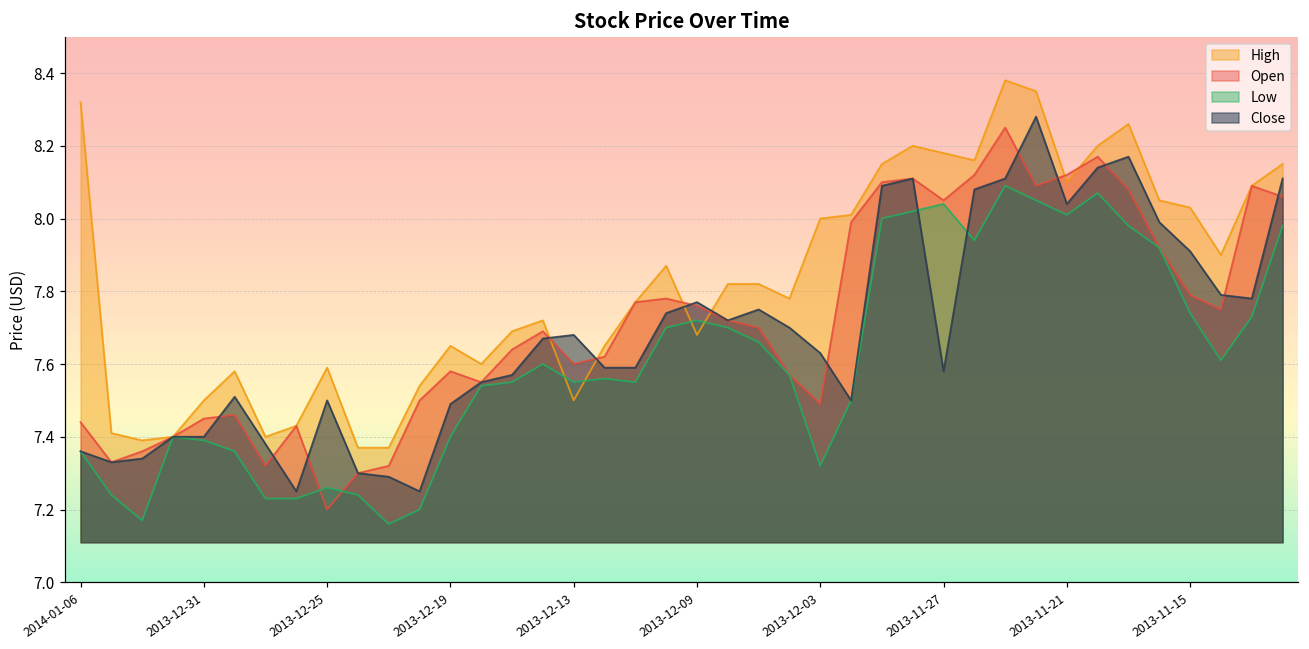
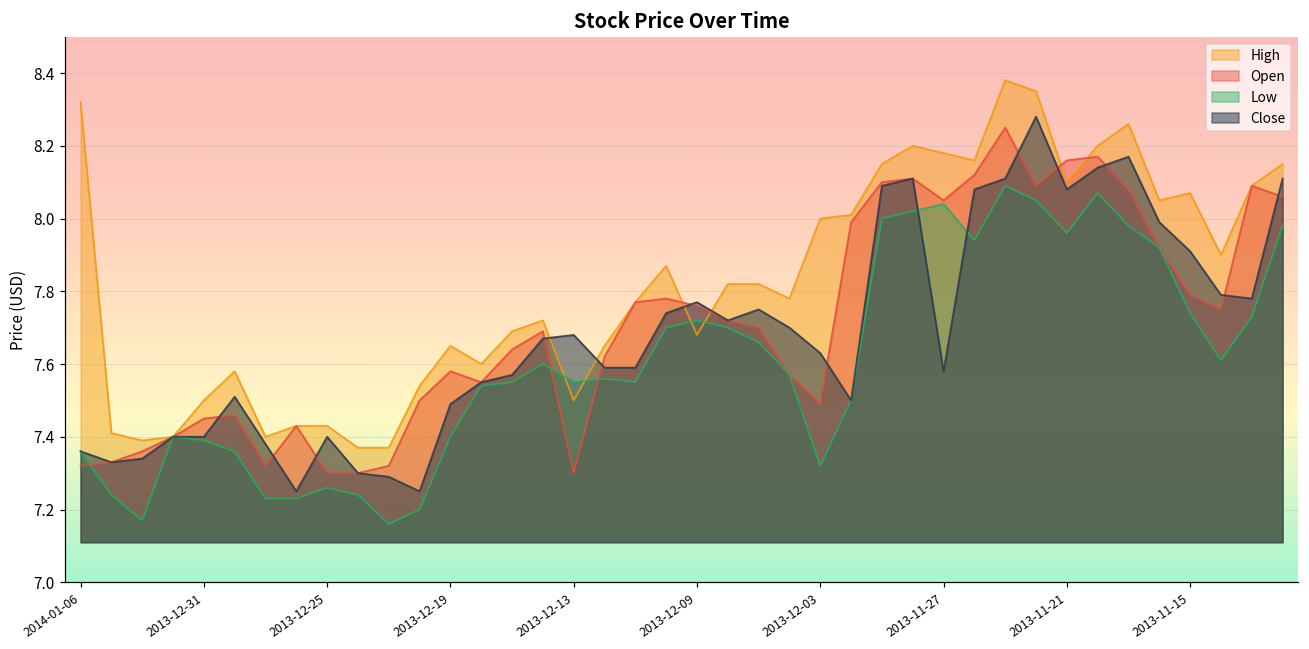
  {
    "High": {
      "2014-01-06": 8.32,
      "2013-12-31": 7.50,
-     "2013-12-25": 7.59,
+     "2013-12-25": 7.43,
      "2013-12-19": 7.65,
      "2013-12-13": 7.50,
      "2013-12-09": 7.68,
      "2013-12-03": 8.00,
      "2013-11-27": 8.18,
      "2013-11-21": 8.10,
-     "2013-11-15": 8.03
+     "2013-11-15": 8.07
    },
    "Open": {
-     "2014-01-06": 7.44,
+     "2014-01-06": 7.32,
      "2013-12-31": 7.45,
-     "2013-12-25": 7.2,
+     "2013-12-25": 7.3,
      "2013-12-19": 7.58,
-     "2013-12-13": 7.6,
+     "2013-12-13": 7.3,
      "2013-12-09": 7.76,
      "2013-12-03": 7.49,
      "2013-11-27": 8.05,
-     "2013-11-21": 8.12,
+     "2013-11-21": 8.16,
      "2013-11-15": 7.79
    },
    "Low": {
      "2013-12-31": 7.39,
      "2013-12-25": 7.26,
      "2013-12-19": 7.40,
      "2013-12-13": 7.55,
      "2013-12-09": 7.72,
      "2013-12-03": 7.32,
      "2013-11-27": 8.04,
-     "2013-11-21": 8.01,
+     "2013-11-21": 7.96,
      "2013-11-15": 7.74
    },
    "Close": {
      "2013-12-31": 7.40,
-     "2013-12-25": 7.5,
+     "2013-12-25": 7.4,
      "2013-12-19": 7.49,
      "2013-12-13": 7.68,
      "2013-12-09": 7.77,
      "2013-12-03": 7.63,
      "2013-11-27": 7.58,
-     "2013-11-21": 8.04,
+     "2013-11-21": 8.08,
      "2013-11-15": 7.91
    }
  }
